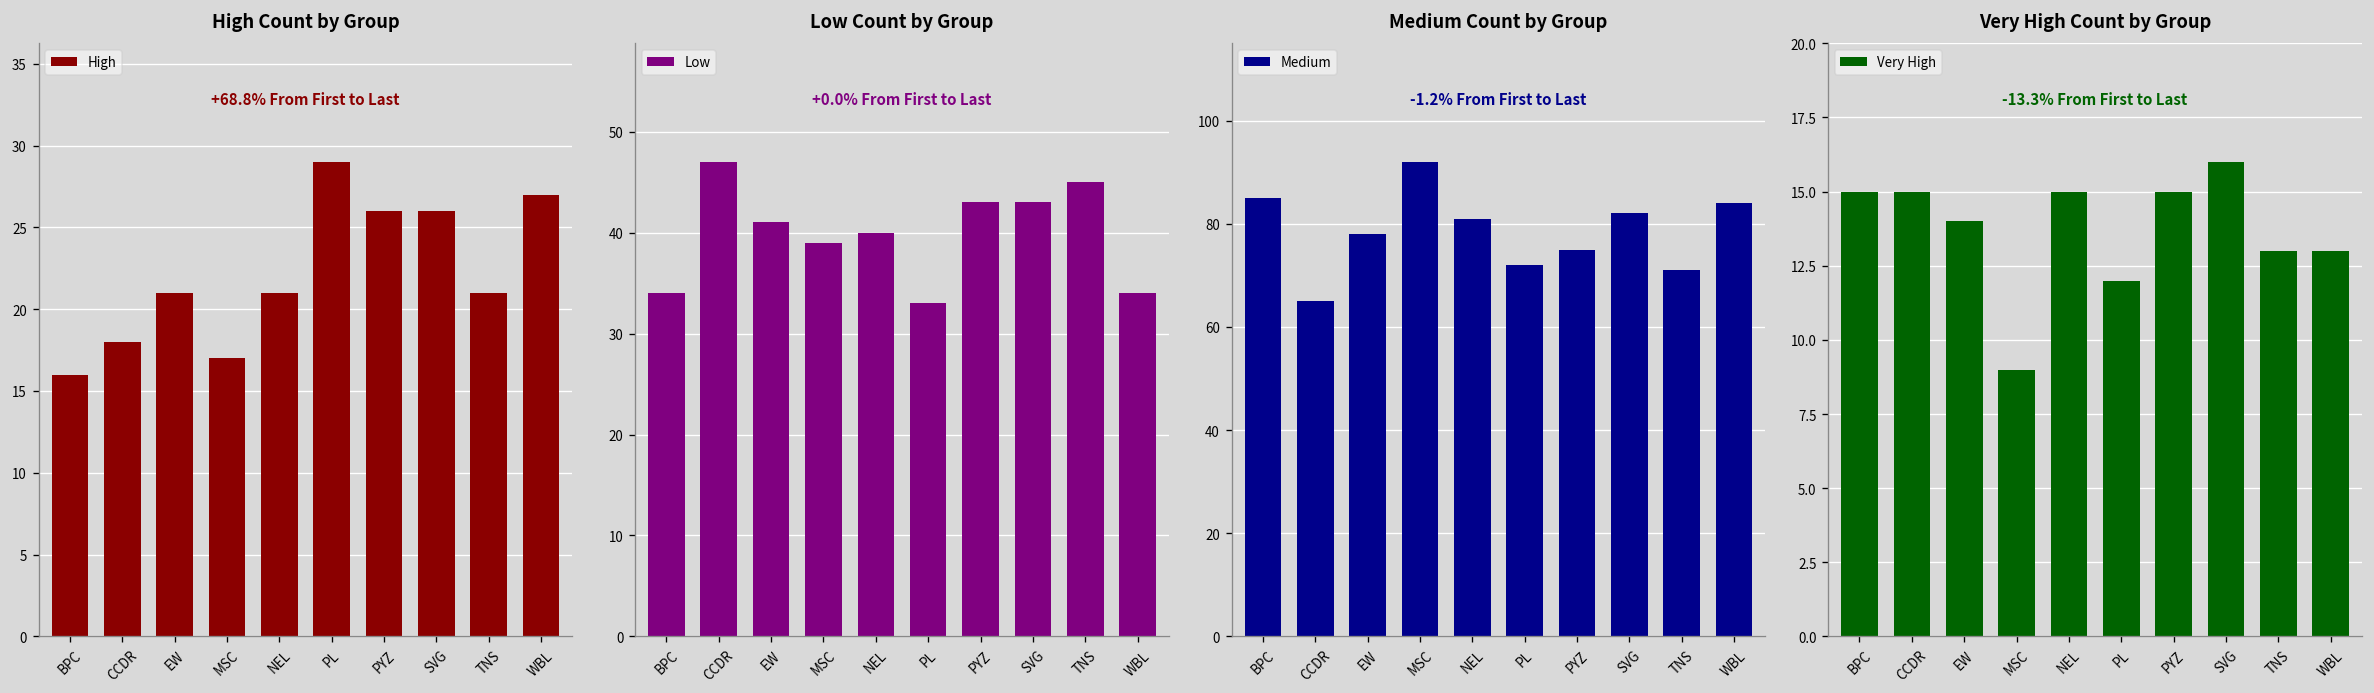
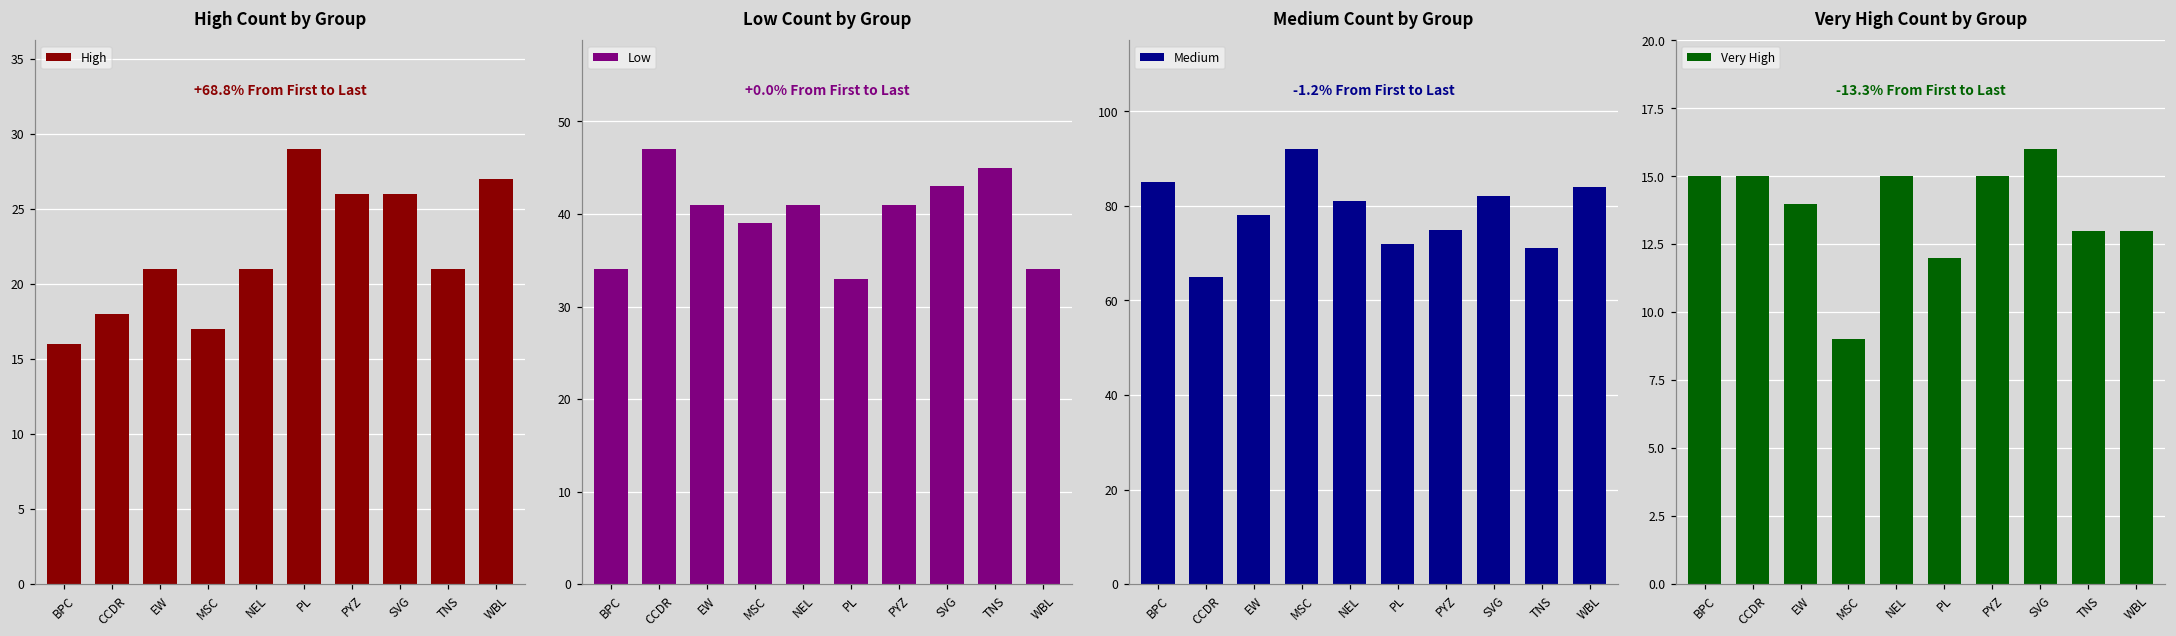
  {
    "High Count by Group": {
      "BPC": 16.0,
      "CCDR": 18.0,
      "EW": 21.0,
      "MSC": 17.0,
      "NEL": 21.0,
      "PL": 29.0,
      "PYZ": 26.0,
      "SVG": 26.0,
      "TNS": 21.0,
      "WBL": 27.0
    },
    "Low Count by Group": {
      "BPC": 34,
      "CCDR": 47,
      "EW": 41,
      "MSC": 39,
-     "NEL": 40,
+     "NEL": 41,
      "PL": 33,
-     "PYZ": 43,
+     "PYZ": 41,
      "SVG": 43,
      "TNS": 45,
      "WBL": 34
    },
    "Medium Count by Group": {
      "BPC": 85,
      "CCDR": 65,
      "EW": 78,
      "MSC": 92,
      "NEL": 81,
      "PL": 72,
      "PYZ": 75,
      "SVG": 82,
      "TNS": 71,
      "WBL": 84
    },
    "Very High Count by Group": {
      "BPC": 15.0,
      "CCDR": 15.0,
      "EW": 14.0,
      "MSC": 9.0,
      "NEL": 15.0,
      "PL": 12.0,
      "PYZ": 15.0,
      "SVG": 16.0,
      "TNS": 13.0,
      "WBL": 13.0
    }
  }
